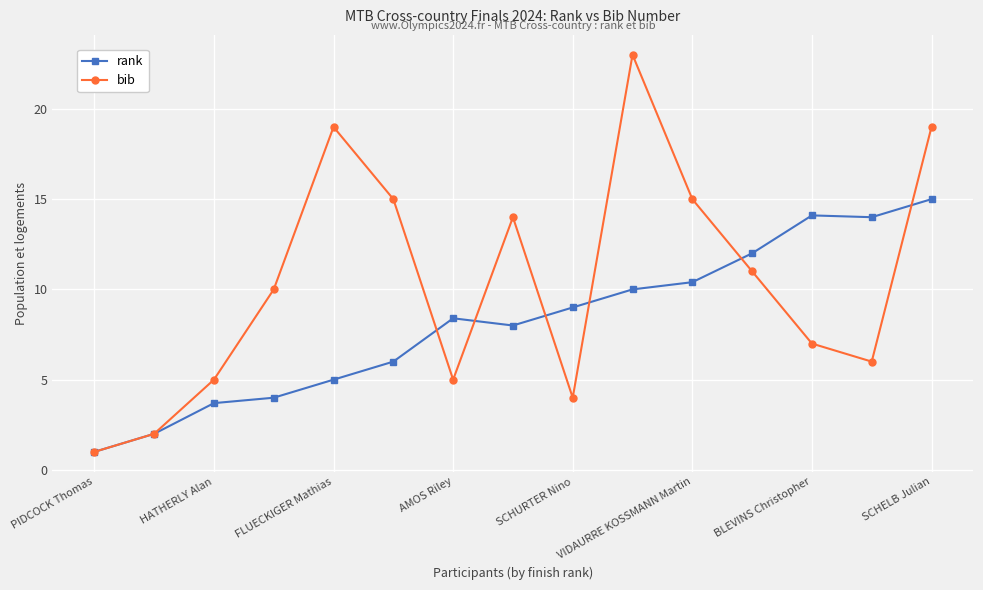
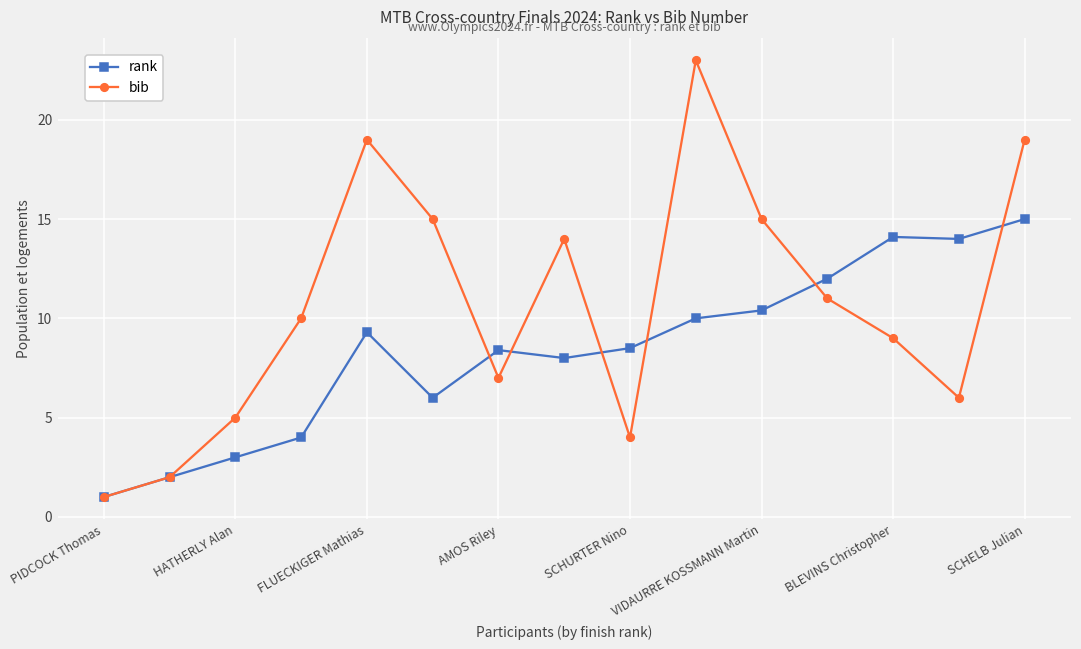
  {
    "rank": {
-     "HATHERLY Alan": 3.7,
-     "FLUECKIGER Mathias": 5.0,
+     "HATHERLY Alan": 3.0,
+     "FLUECKIGER Mathias": 9.3,
      "AMOS Riley": 8.4,
-     "SCHURTER Nino": 9.0,
+     "SCHURTER Nino": 8.5,
      "VIDAURRE KOSSMANN Martin": 10.4,
      "BLEVINS Christopher": 14.1,
      "SCHELB Julian": 15.0
    },
    "bib": {
      "HATHERLY Alan": 5,
      "FLUECKIGER Mathias": 19,
-     "AMOS Riley": 5,
+     "AMOS Riley": 7,
      "SCHURTER Nino": 4,
      "VIDAURRE KOSSMANN Martin": 15,
-     "BLEVINS Christopher": 7,
+     "BLEVINS Christopher": 9,
      "SCHELB Julian": 19
    }
  }
